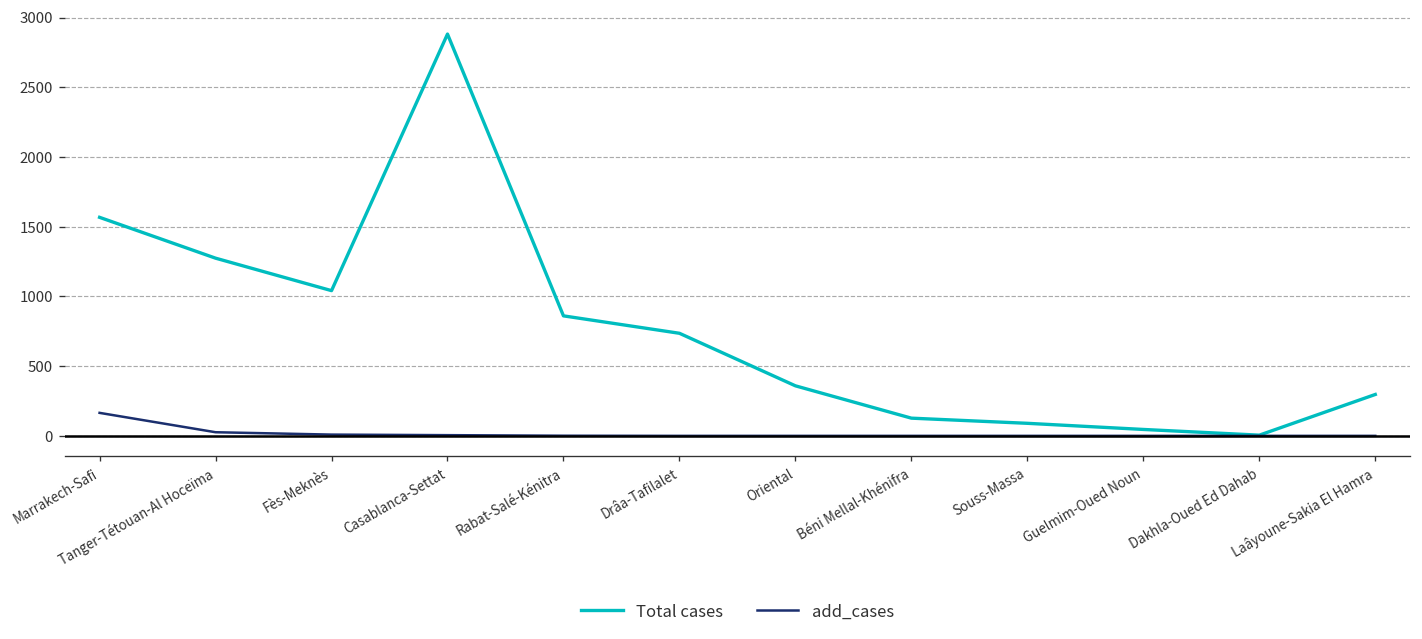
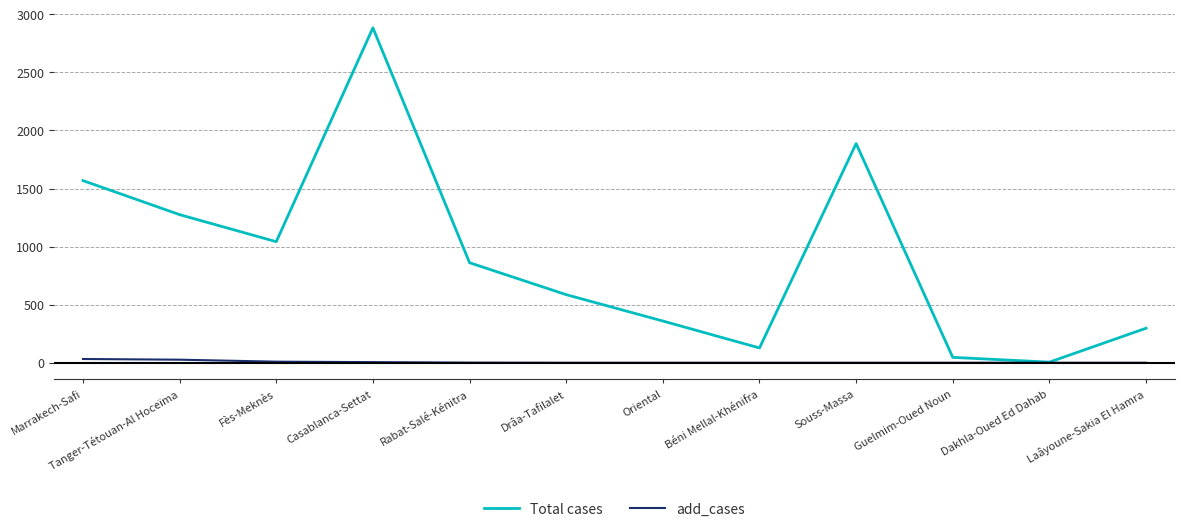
  {
    "Total cases": {
      "Marrakech-Safi": 1570,
      "Tanger-Tétouan-Al Hoceïma": 1280,
      "Fès-Meknès": 1040,
      "Casablanca-Settat": 2880,
      "Rabat-Salé-Kénitra": 860,
-     "Drâa-Tafilalet": 740,
+     "Drâa-Tafilalet": 590,
      "Oriental": 360,
      "Béni Mellal-Khénifra": 130,
-     "Souss-Massa": 90,
+     "Souss-Massa": 1890,
      "Guelmim-Oued Noun": 50,
      "Laâyoune-Sakia El Hamra": 300
    },
    "add_cases": {
-     "Marrakech-Safi": 170,
+     "Marrakech-Safi": 30,
      "Tanger-Tétouan-Al Hoceïma": 30,
      "Fès-Meknès": 10,
      "Casablanca-Settat": 10,
      "Rabat-Salé-Kénitra": 0,
      "Drâa-Tafilalet": 0,
      "Oriental": 0,
      "Béni Mellal-Khénifra": 0,
      "Souss-Massa": 0,
      "Guelmim-Oued Noun": 0,
      "Laâyoune-Sakia El Hamra": 0
    }
  }
